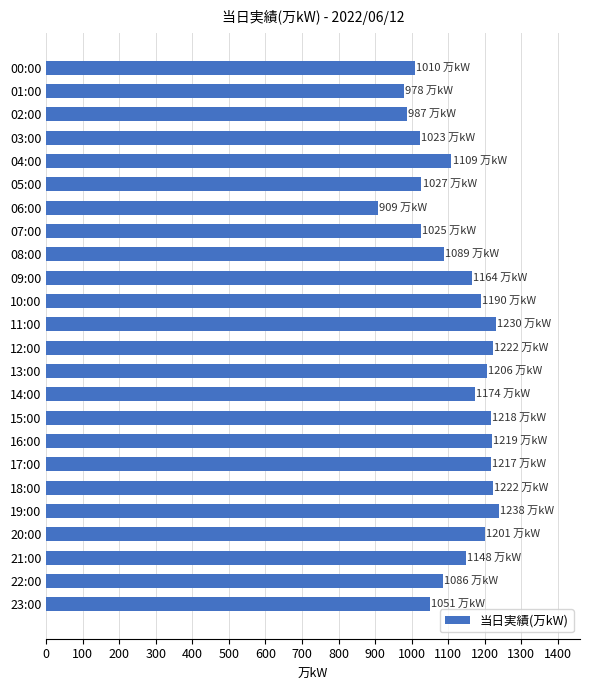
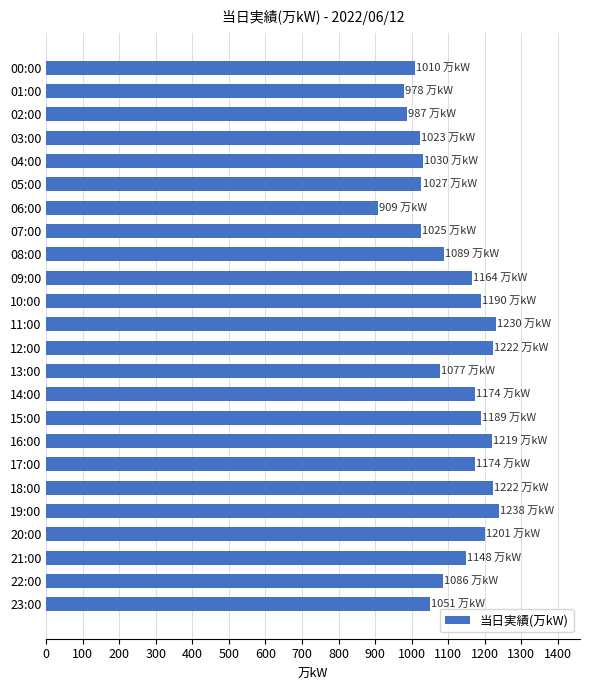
  {
    "00:00": 1010,
    "01:00": 978,
    "02:00": 987,
    "03:00": 1023,
-   "04:00": 1109,
+   "04:00": 1030,
    "05:00": 1027,
    "06:00": 909,
    "07:00": 1025,
    "08:00": 1089,
    "09:00": 1164,
    "10:00": 1190,
    "11:00": 1230,
    "12:00": 1222,
-   "13:00": 1206,
+   "13:00": 1077,
    "14:00": 1174,
-   "15:00": 1218,
+   "15:00": 1189,
    "16:00": 1219,
-   "17:00": 1217,
+   "17:00": 1174,
    "18:00": 1222,
    "19:00": 1238,
    "20:00": 1201,
    "21:00": 1148,
    "22:00": 1086,
    "23:00": 1051
  }
